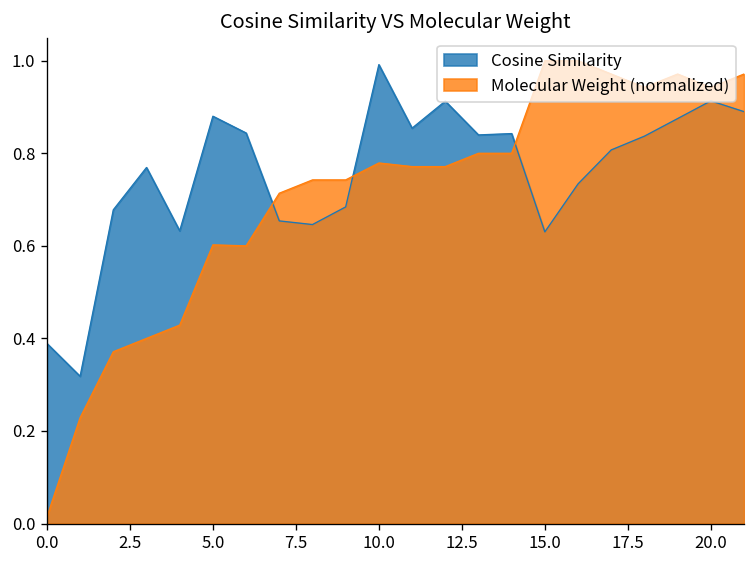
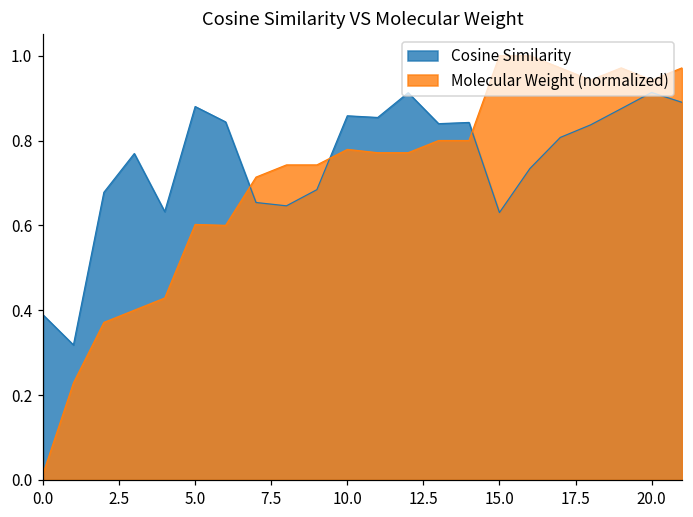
  {
    "Cosine Similarity": {
      "0.0": 0.39,
      "5.0": 0.88,
-     "10.0": 0.99,
+     "10.0": 0.86,
      "15.0": 0.63
    },
    "Molecular Weight (normalized)": {
      "0.0": 0.01,
      "5.0": 0.60,
      "10.0": 0.78
    }
  }
